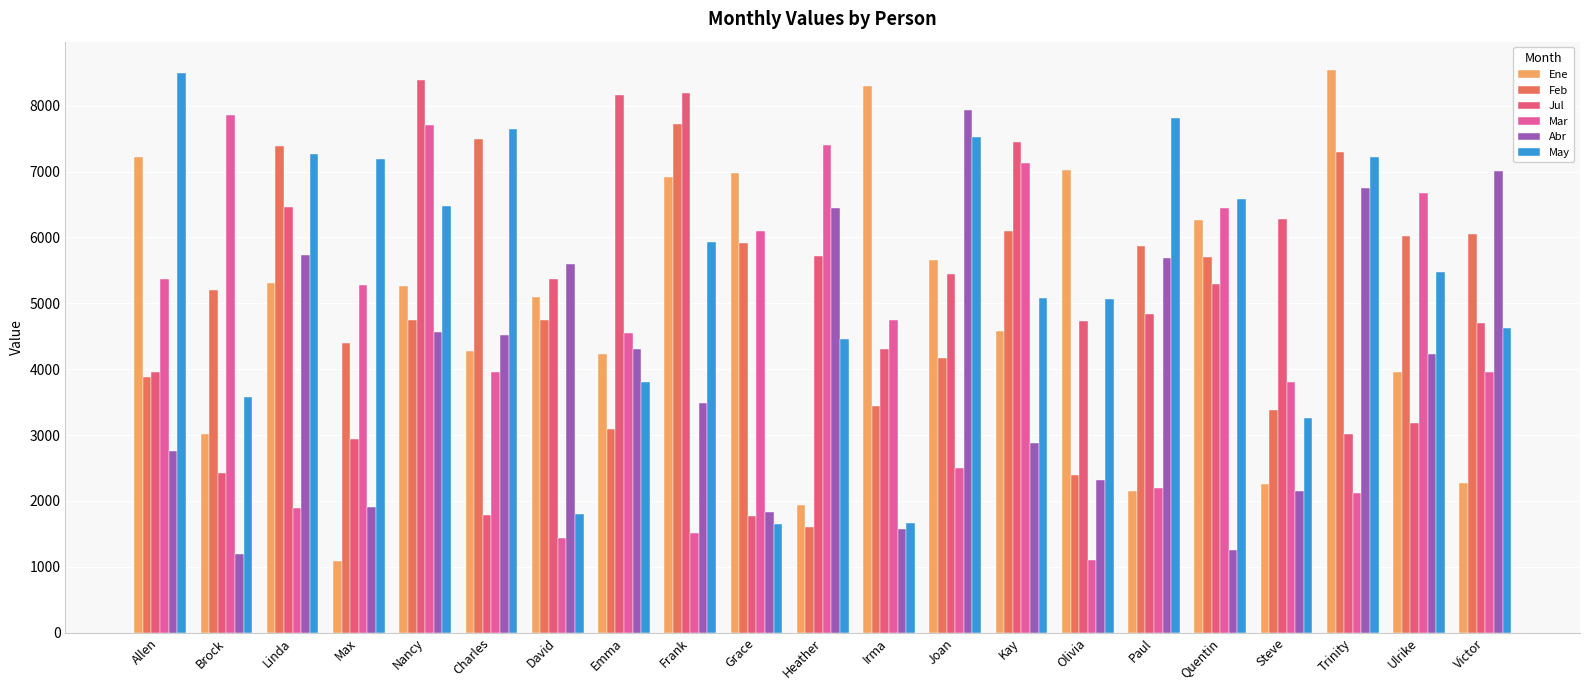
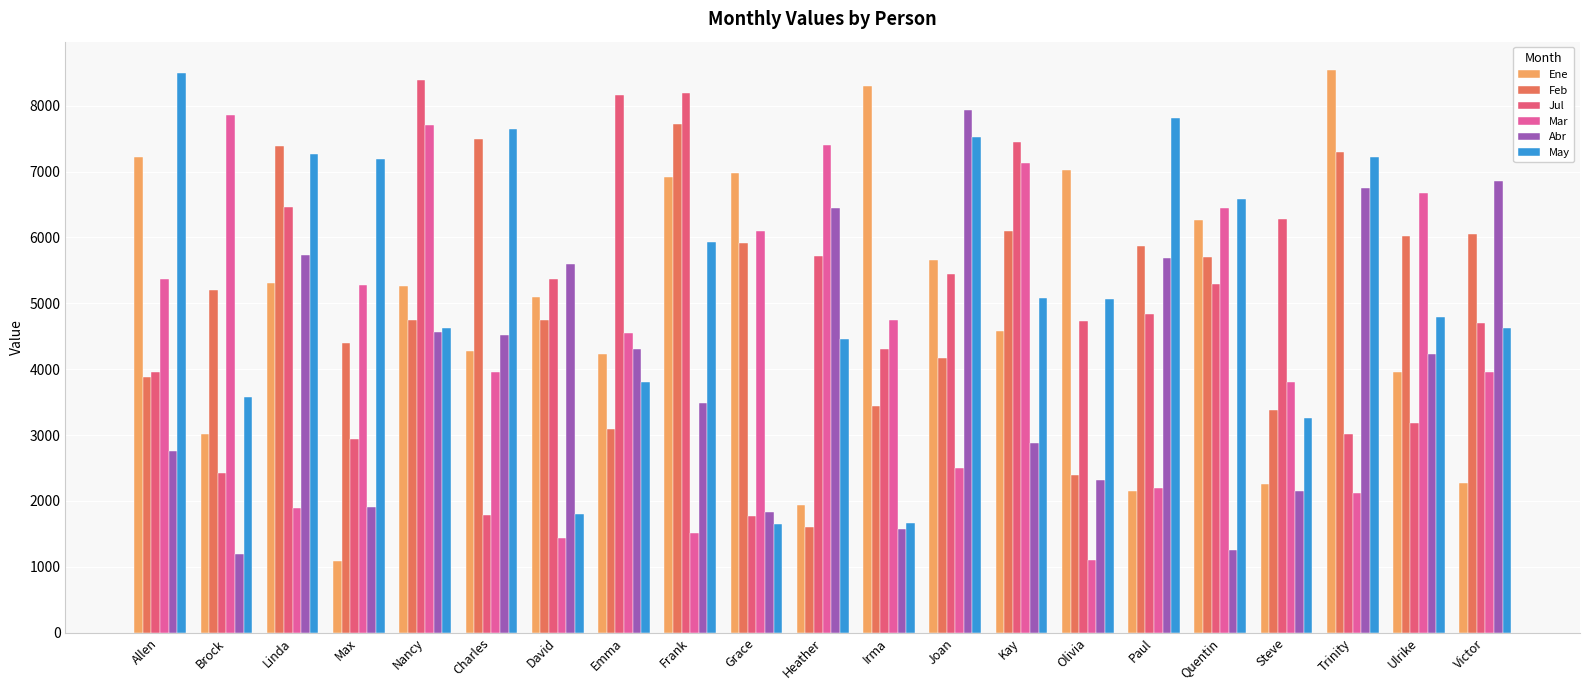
  {
    "Abr": {
      "Allen": 2800,
      "Brock": 1200,
      "Linda": 5700,
      "Max": 1900,
      "Nancy": 4600,
      "Charles": 4500,
      "David": 5600,
      "Emma": 4300,
      "Frank": 3500,
      "Grace": 1800,
      "Heather": 6400,
      "Irma": 1600,
      "Joan": 7900,
      "Kay": 2900,
      "Olivia": 2300,
      "Paul": 5700,
      "Quentin": 1300,
      "Steve": 2200,
      "Trinity": 6700,
      "Ulrike": 4200,
-     "Victor": 7000
+     "Victor": 6900
    },
    "May": {
      "Allen": 8500,
      "Brock": 3600,
      "Linda": 7300,
      "Max": 7200,
-     "Nancy": 6500,
+     "Nancy": 4600,
      "Charles": 7600,
      "David": 1800,
      "Emma": 3800,
      "Frank": 5900,
      "Grace": 1600,
      "Heather": 4500,
      "Irma": 1700,
      "Joan": 7500,
      "Kay": 5100,
      "Olivia": 5100,
      "Paul": 7800,
      "Quentin": 6600,
      "Steve": 3300,
      "Trinity": 7200,
-     "Ulrike": 5500,
+     "Ulrike": 4800,
      "Victor": 4600
    }
  }
